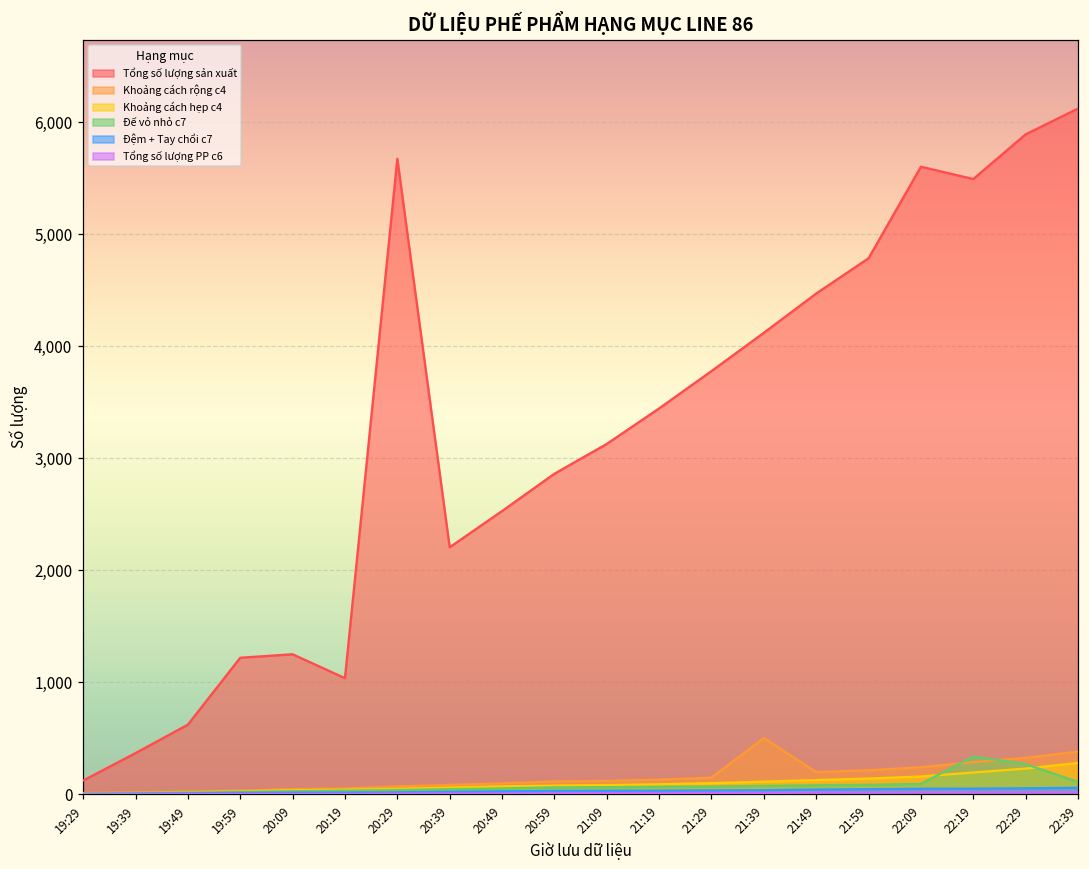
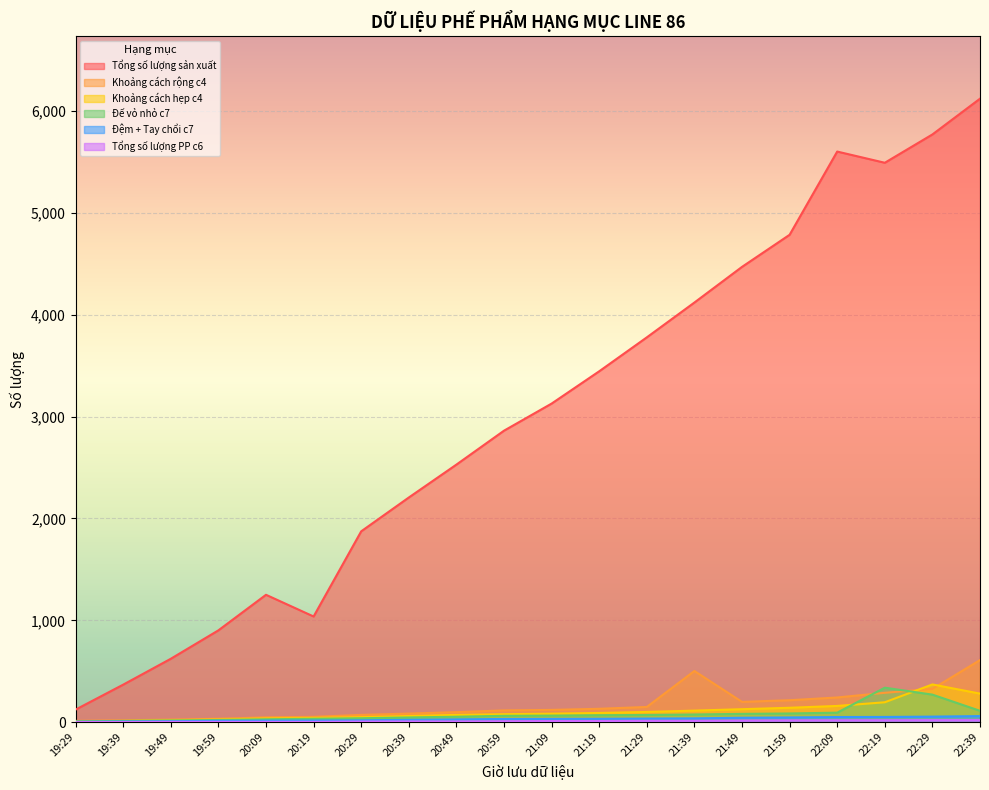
  {
    "Tổng số lượng sản xuất": {
      "19:29": "120",
      "19:39": "370",
      "19:49": "620",
-     "19:59": "1,220",
+     "19:59": "900",
      "20:09": "1,250",
      "20:19": "1,040",
-     "20:29": "5,670",
+     "20:29": "1,870",
      "20:39": "2,210",
      "20:49": "2,530",
      "20:59": "2,860",
      "21:09": "3,130",
      "21:19": "3,450",
      "21:29": "3,780",
      "21:39": "4,120",
      "21:49": "4,470",
      "21:59": "4,790",
      "22:09": "5,600",
      "22:19": "5,490",
-     "22:29": "5,890",
+     "22:29": "5,770",
      "22:39": "6,120"
    },
    "Khoảng cách rộng c4": {
      "20:49": "100",
      "20:59": "120",
      "21:09": "120",
      "21:19": "130",
      "21:29": "150",
      "21:39": "500",
      "21:49": "200",
      "21:59": "220",
      "22:09": "240",
      "22:19": "290",
      "22:29": "330",
-     "22:39": "380"
+     "22:39": "610"
    },
    "Khoảng cách hẹp c4": {
      "21:29": "100",
      "21:39": "110",
      "21:49": "130",
      "21:59": "140",
      "22:09": "160",
      "22:19": "200",
-     "22:29": "230",
+     "22:29": "370",
      "22:39": "280"
    },
    "Đế vỏ nhỏ c7": {
      "21:29": "70",
      "21:39": "80",
      "21:49": "80",
      "21:59": "90",
      "22:09": "90",
      "22:19": "340",
      "22:29": "270",
      "22:39": "110"
    },
    "Đệm + Tay chổi c7": {
      "21:49": "40",
      "21:59": "50",
      "22:09": "50",
      "22:19": "50",
      "22:29": "60",
      "22:39": "60"
    },
    "Tổng số lượng PP c6": {
      "21:49": "20",
      "21:59": "20",
      "22:09": "20",
      "22:19": "20",
      "22:29": "20",
      "22:39": "20"
    }
  }
